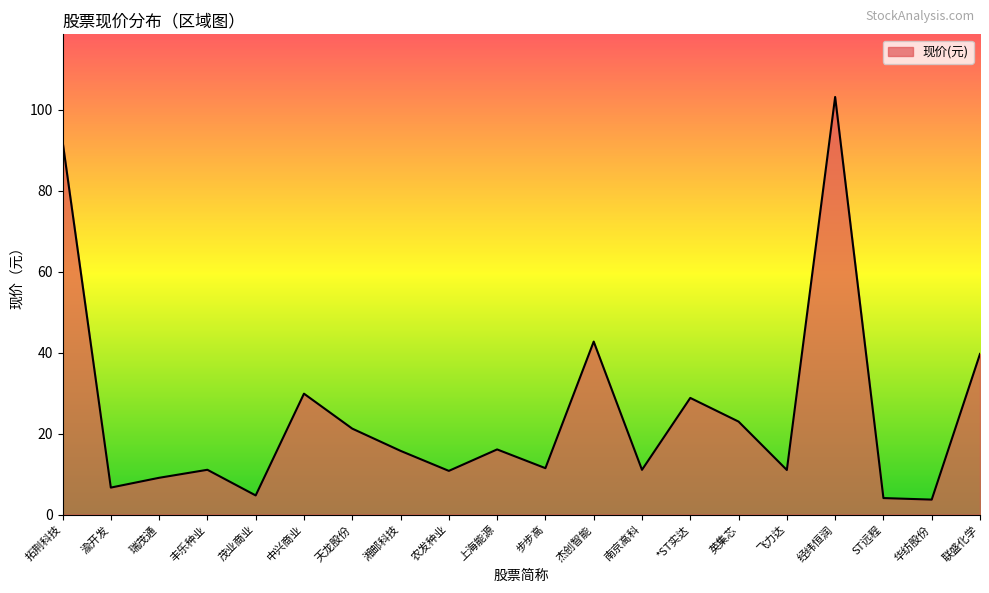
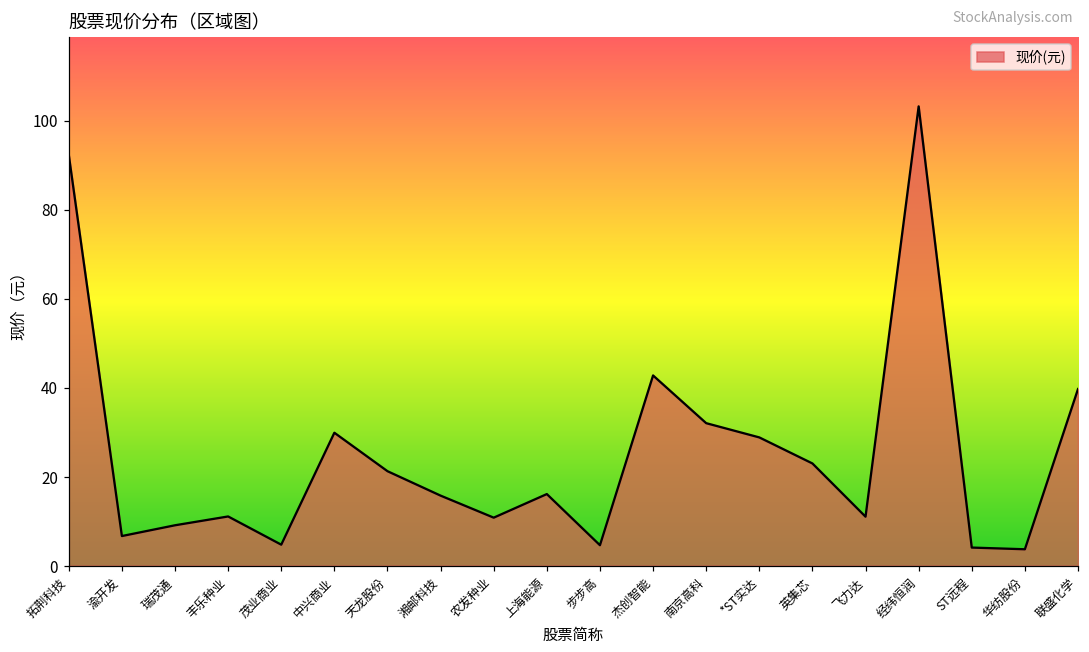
  {
    "拓荆科技": 92,
    "渝开发": 7,
    "瑞茂通": 9,
    "丰乐种业": 11,
    "茂业商业": 5,
    "中兴商业": 30,
    "天龙股份": 21,
    "湘邮科技": 16,
    "农发种业": 11,
    "上海能源": 16,
-   "步步高": 11,
+   "步步高": 5,
    "杰创智能": 43,
-   "南京高科": 11,
+   "南京高科": 32,
    "*ST实达": 29,
    "英集芯": 23,
    "飞力达": 11,
    "经纬恒润": 103,
    "ST远程": 4,
    "华纺股份": 4,
    "联盛化学": 40
  }
